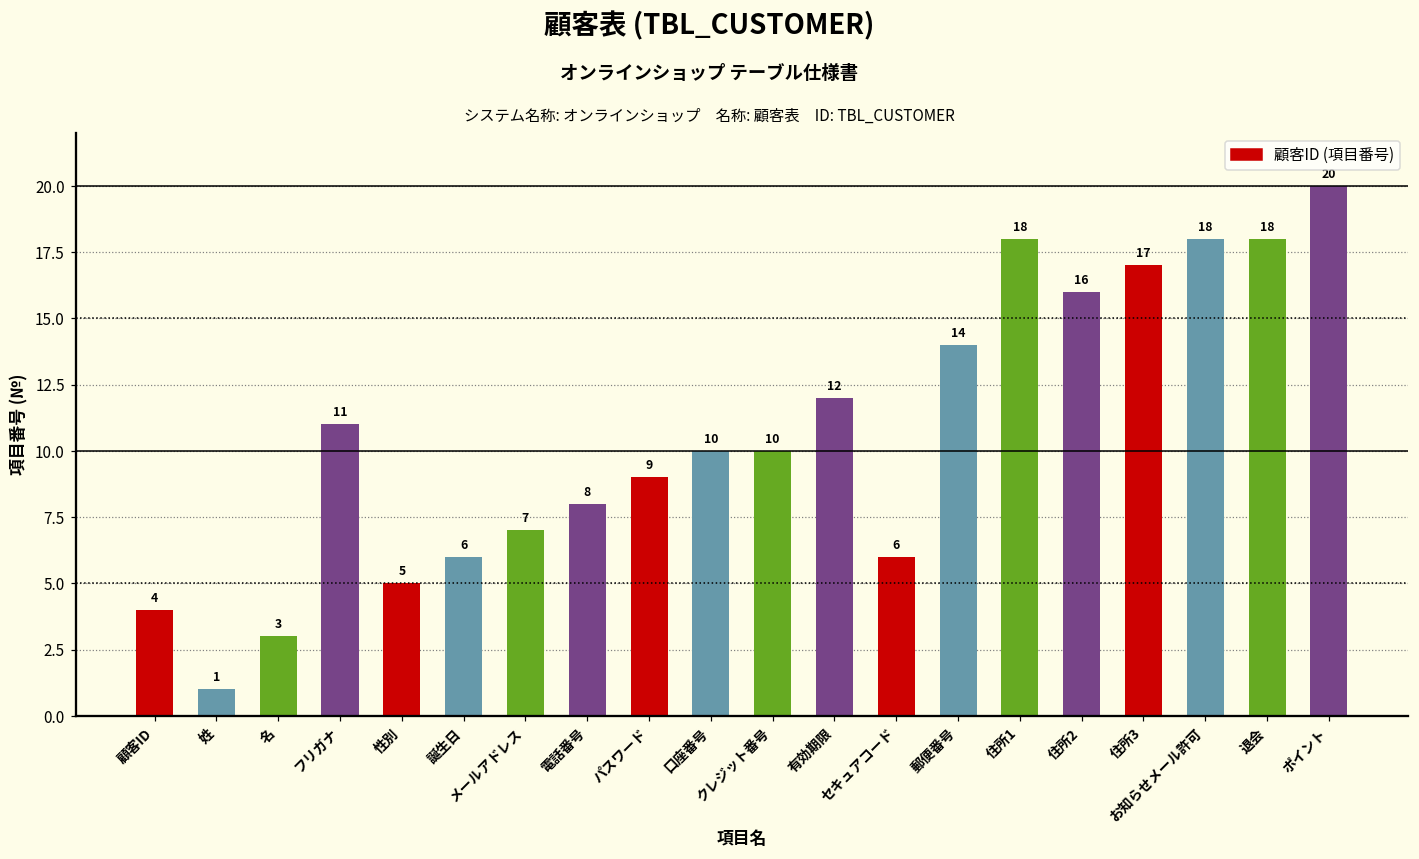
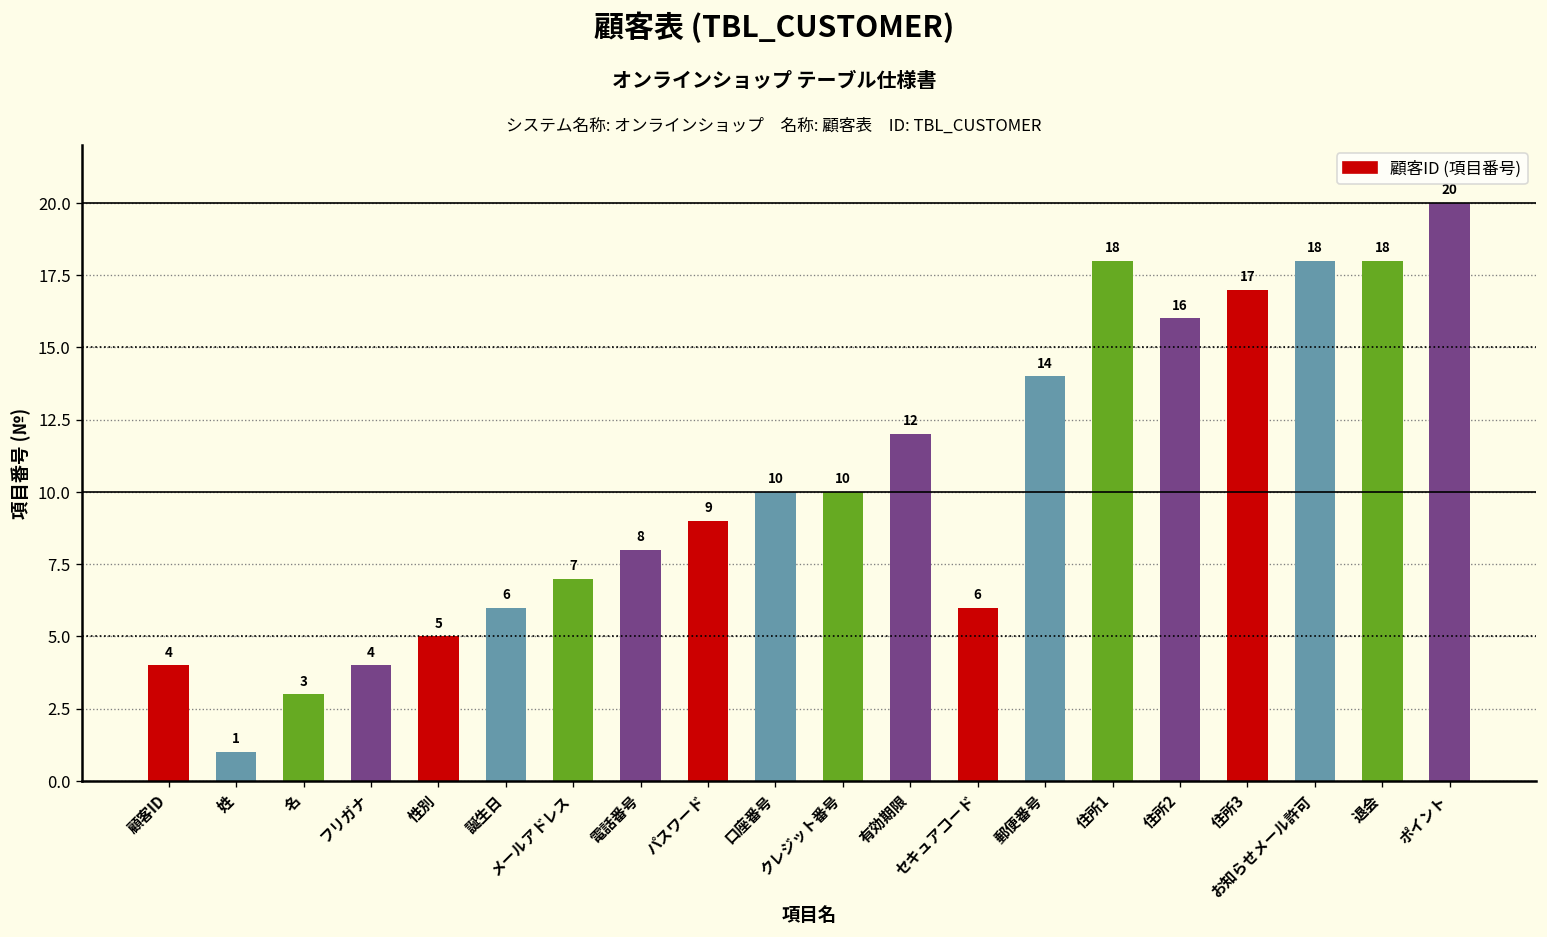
  {
    "顧客ID": 4,
    "姓": 1,
    "名": 3,
-   "フリガナ": 11,
+   "フリガナ": 4,
    "性別": 5,
    "誕生日": 6,
    "メールアドレス": 7,
    "電話番号": 8,
    "パスワード": 9,
    "口座番号": 10,
    "クレジット番号": 10,
    "有効期限": 12,
    "セキュアコード": 6,
    "郵便番号": 14,
    "住所1": 18,
    "住所2": 16,
    "住所3": 17,
    "お知らせメール許可": 18,
    "退会": 18
  }
